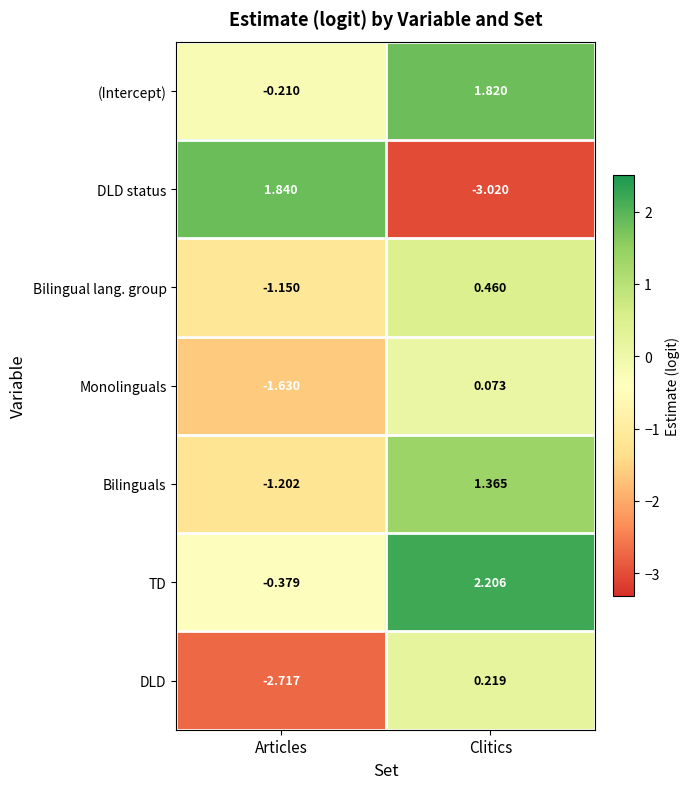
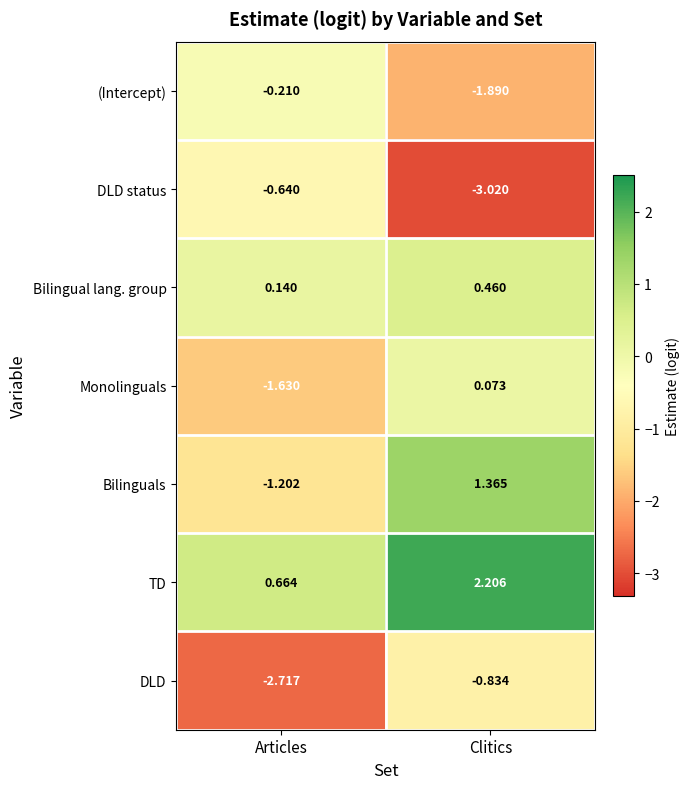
  {
    "(Intercept)": {
      "Articles": -0.210,
-     "Clitics": 1.820
+     "Clitics": -1.890
    },
    "DLD status": {
-     "Articles": 1.840,
+     "Articles": -0.640,
      "Clitics": -3.020
    },
    "Bilingual lang. group": {
-     "Articles": -1.150,
+     "Articles": 0.140,
      "Clitics": 0.460
    },
    "Monolinguals": {
      "Articles": -1.630,
      "Clitics": 0.073
    },
    "Bilinguals": {
      "Articles": -1.202,
      "Clitics": 1.365
    },
    "TD": {
-     "Articles": -0.379,
+     "Articles": 0.664,
      "Clitics": 2.206
    },
    "DLD": {
      "Articles": -2.717,
-     "Clitics": 0.219
+     "Clitics": -0.834
    }
  }
